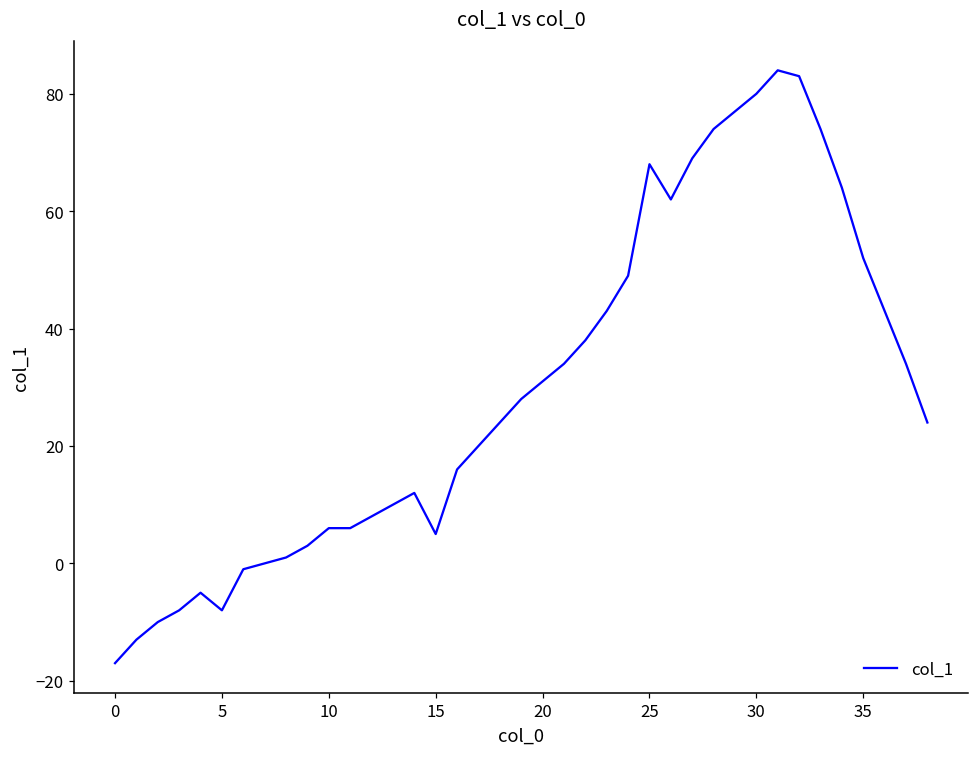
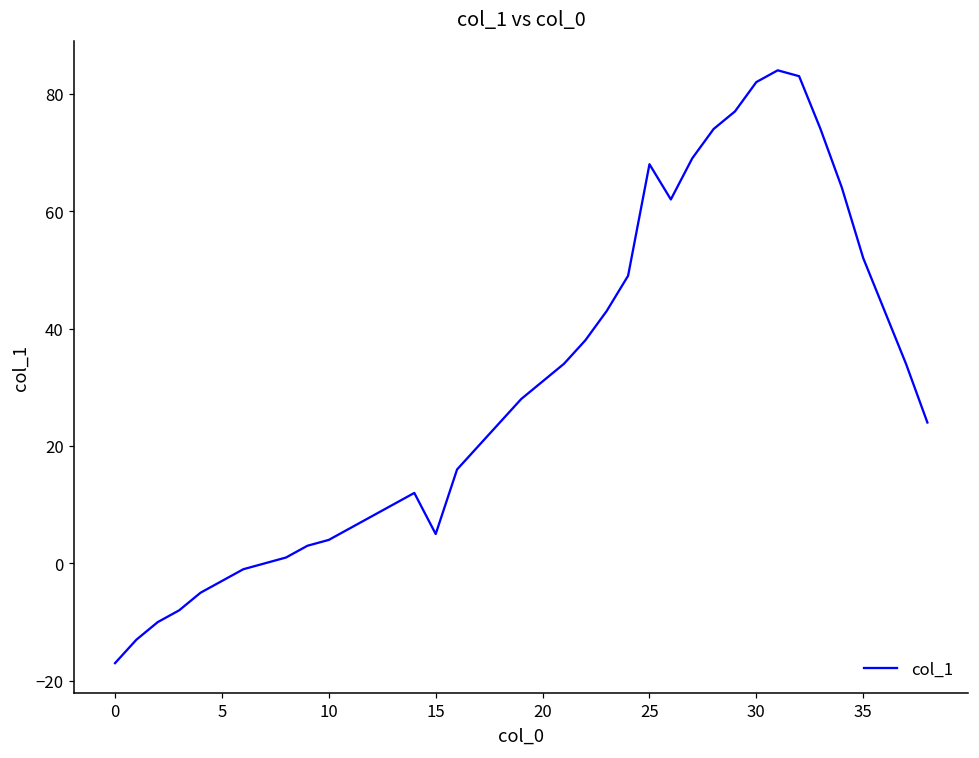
  {
    "0": -17,
-   "5": -8,
-   "10": 6,
+   "5": -3,
+   "10": 4,
    "15": 5,
    "20": 31,
    "25": 68,
-   "30": 80,
+   "30": 82,
    "35": 52
  }
